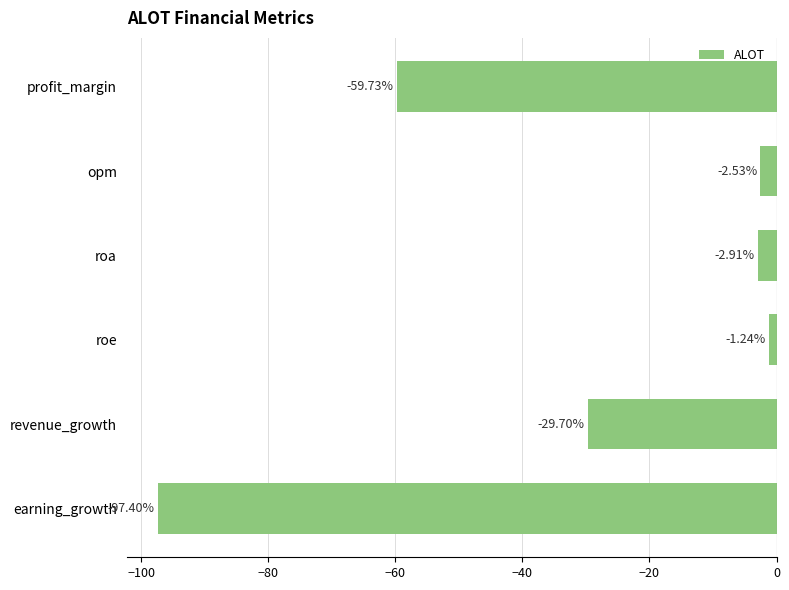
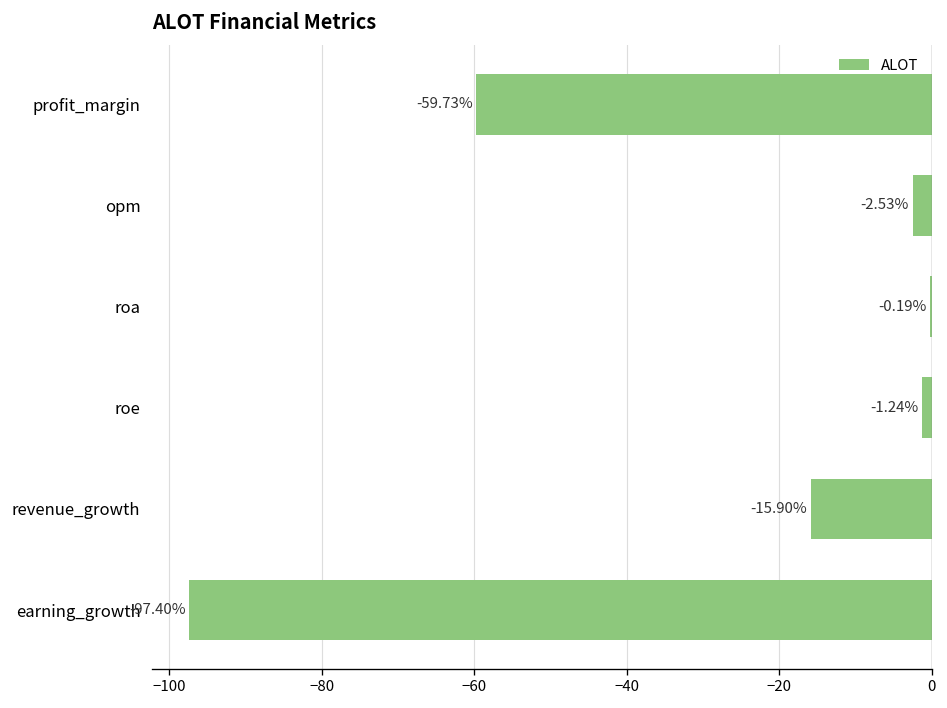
  {
    "profit_margin": "-59.73%",
    "opm": "-2.53%",
-   "roa": "-2.91%",
+   "roa": "-0.19%",
    "roe": "-1.24%",
-   "revenue_growth": "-29.70%",
+   "revenue_growth": "-15.90%",
    "earning_growth": "-97.40%"
  }
